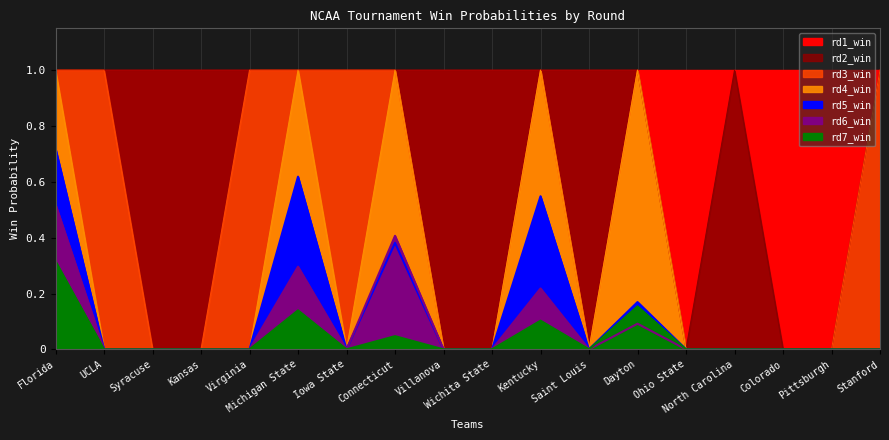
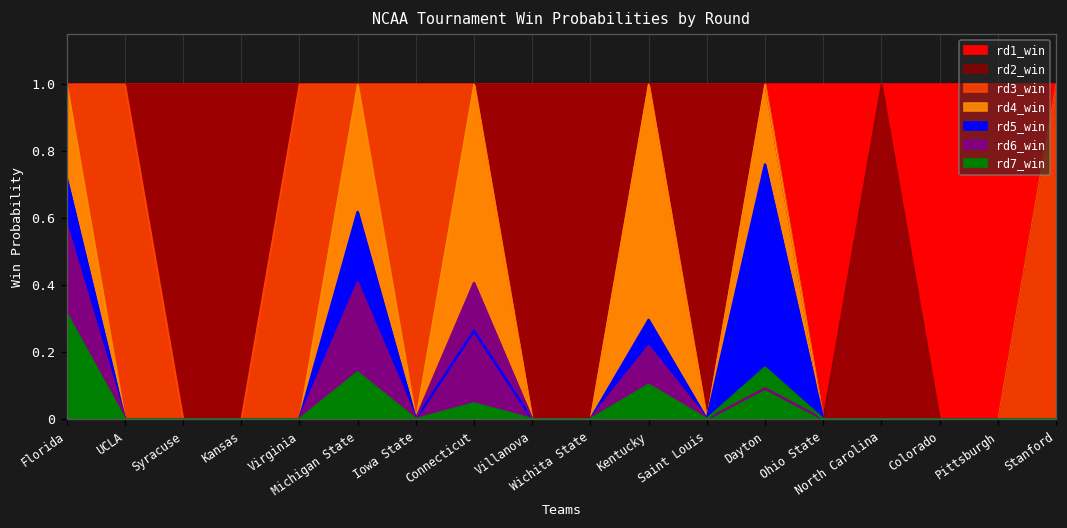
  {
    "rd1_win": {
      "Ohio State": 1.00,
      "Colorado": 1.00
    },
    "rd5_win": {
      "Florida": 0.72,
      "Michigan State": 0.62,
-     "Connecticut": 0.38,
-     "Kentucky": 0.55,
-     "Dayton": 0.17
+     "Connecticut": 0.26,
+     "Kentucky": 0.30,
+     "Dayton": 0.76
    },
    "rd6_win": {
-     "Florida": 0.52,
-     "Michigan State": 0.30,
+     "Florida": 0.58,
+     "Michigan State": 0.41,
      "Connecticut": 0.41,
      "Kentucky": 0.22,
      "Dayton": 0.09
    },
    "rd7_win": {
      "Florida": 0.32,
      "Michigan State": 0.14,
      "Connecticut": 0.05,
      "Kentucky": 0.10,
      "Dayton": 0.15
    }
  }
